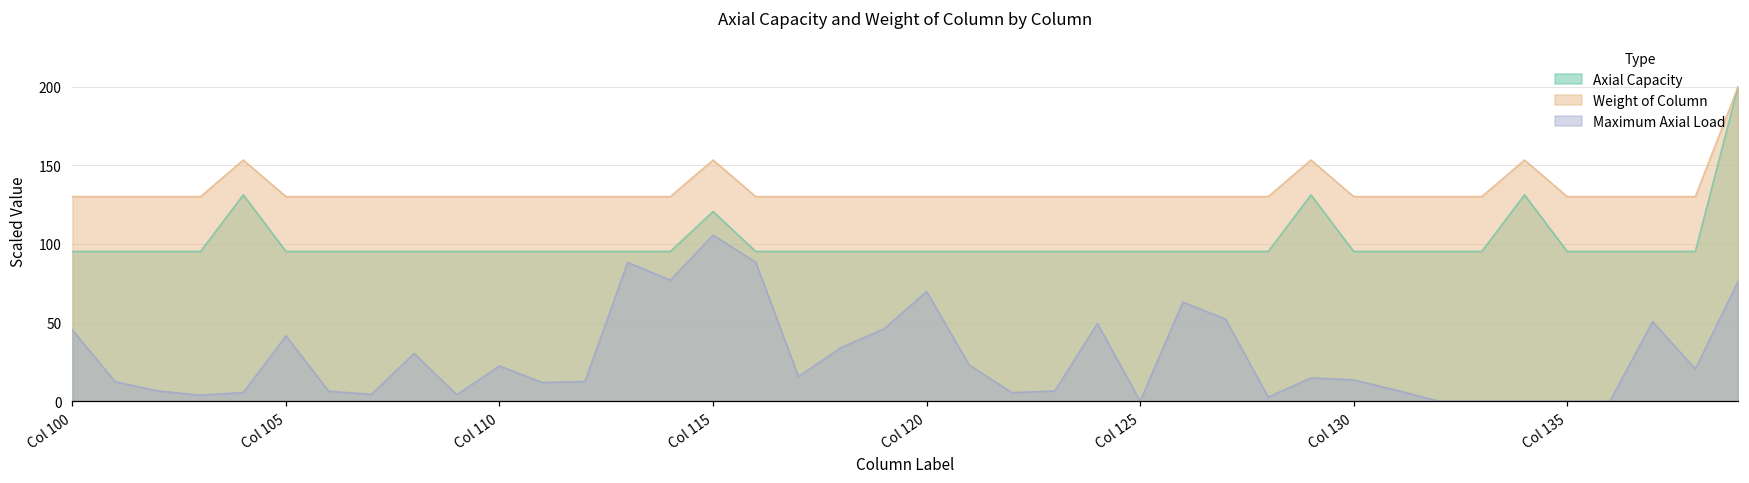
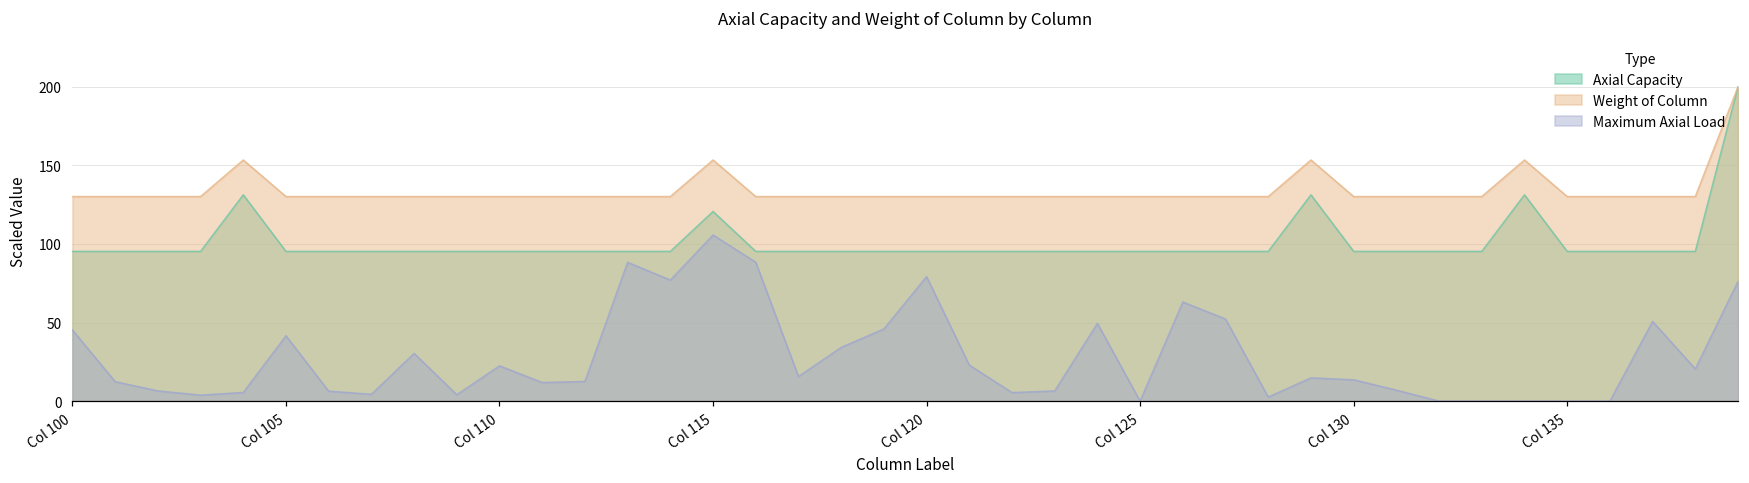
  {
    "Axial Capacity": {
      "Col 100": 95,
      "Col 105": 95,
      "Col 110": 95,
      "Col 115": 121,
      "Col 120": 95,
      "Col 125": 95,
      "Col 130": 95,
      "Col 135": 95
    },
    "Weight of Column": {
      "Col 100": 130,
      "Col 105": 130,
      "Col 110": 130,
      "Col 115": 153,
      "Col 120": 130,
      "Col 125": 130,
      "Col 130": 130,
      "Col 135": 130
    },
    "Maximum Axial Load": {
      "Col 100": 45,
      "Col 105": 42,
      "Col 110": 22,
      "Col 115": 106,
-     "Col 120": 70,
+     "Col 120": 79,
      "Col 125": 0,
      "Col 130": 14,
      "Col 135": 0
    }
  }
